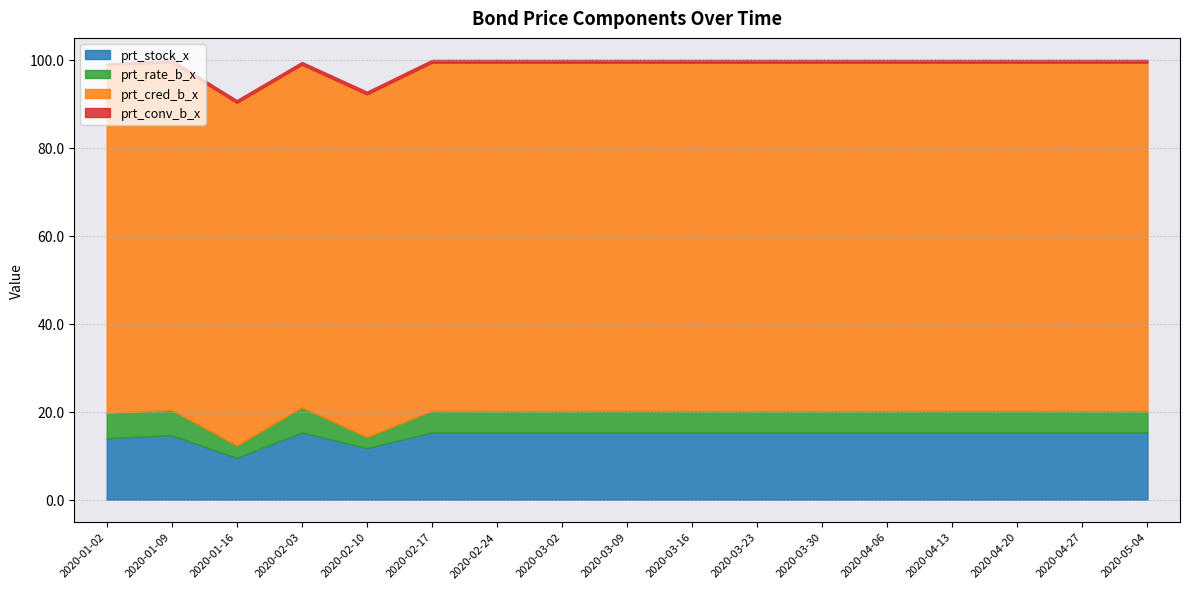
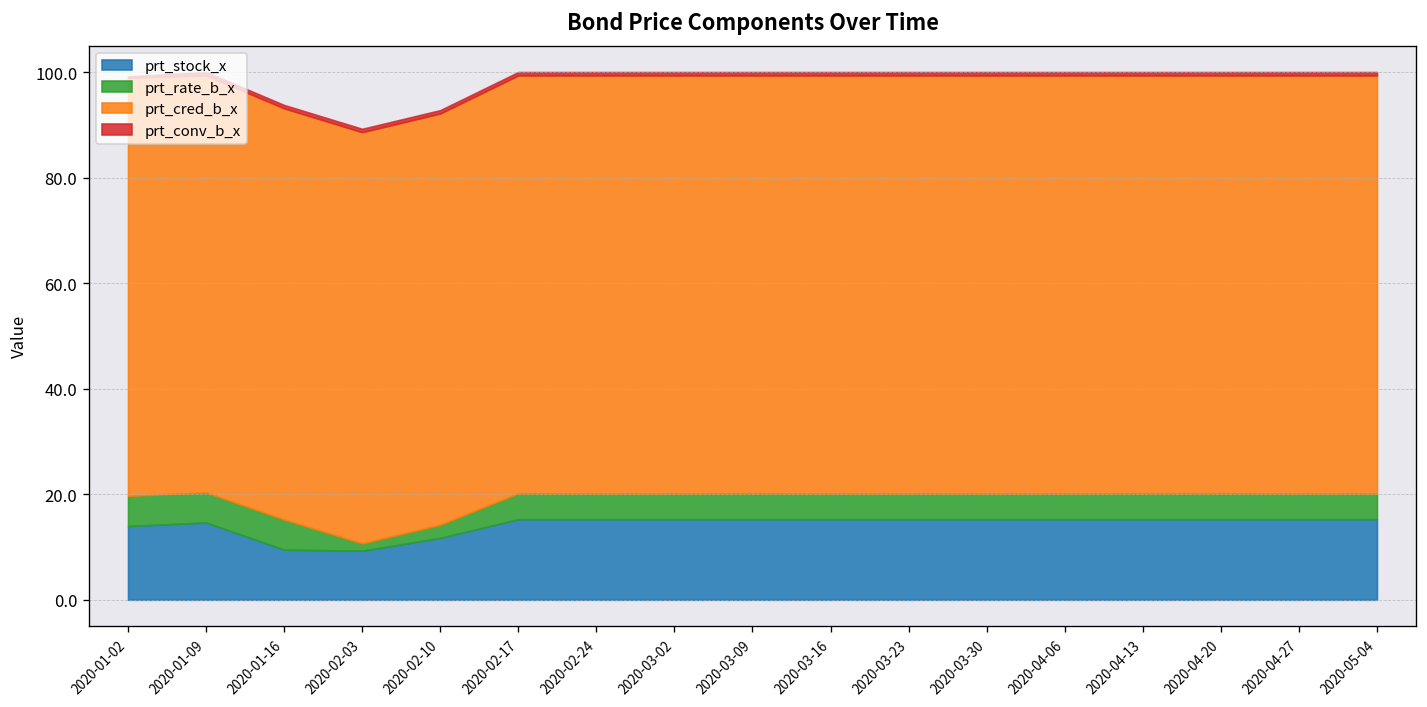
  {
    "prt_stock_x": {
      "2020-01-02": 14,
      "2020-01-09": 15,
      "2020-01-16": 10,
-     "2020-02-03": 15,
+     "2020-02-03": 9,
      "2020-02-10": 12,
      "2020-02-17": 15,
      "2020-02-24": 15,
      "2020-03-02": 15,
      "2020-03-09": 15,
      "2020-03-16": 15,
      "2020-03-23": 15,
      "2020-03-30": 15,
      "2020-04-06": 15,
      "2020-04-13": 15,
      "2020-04-20": 15,
      "2020-04-27": 15,
      "2020-05-04": 15
    },
    "prt_rate_b_x": {
      "2020-01-02": 6,
      "2020-01-09": 6,
-     "2020-01-16": 3,
-     "2020-02-03": 6,
+     "2020-01-16": 6,
+     "2020-02-03": 1,
      "2020-02-10": 3,
      "2020-02-17": 5,
      "2020-02-24": 5,
      "2020-03-02": 5,
      "2020-03-09": 5,
      "2020-03-16": 5,
      "2020-03-23": 5,
      "2020-03-30": 5,
      "2020-04-06": 5,
      "2020-04-13": 5,
      "2020-04-20": 5,
      "2020-04-27": 5,
      "2020-05-04": 5
    },
    "prt_cred_b_x": {
      "2020-01-16": 78,
      "2020-02-03": 78,
      "2020-02-10": 78,
      "2020-02-17": 79,
      "2020-02-24": 79,
      "2020-03-02": 79,
      "2020-03-09": 79,
      "2020-03-16": 79,
      "2020-03-23": 79,
      "2020-03-30": 79,
      "2020-04-06": 79,
      "2020-04-13": 79,
      "2020-04-20": 79,
      "2020-04-27": 79,
      "2020-05-04": 79
    },
    "prt_conv_b_x": {
      "2020-01-16": 1,
      "2020-02-03": 1,
      "2020-02-10": 1,
      "2020-02-17": 1,
      "2020-02-24": 1,
      "2020-03-02": 1,
      "2020-03-09": 1,
      "2020-03-16": 1,
      "2020-03-23": 1,
      "2020-03-30": 1,
      "2020-04-06": 1,
      "2020-04-13": 1,
      "2020-04-20": 1,
      "2020-04-27": 1,
      "2020-05-04": 1
    }
  }
